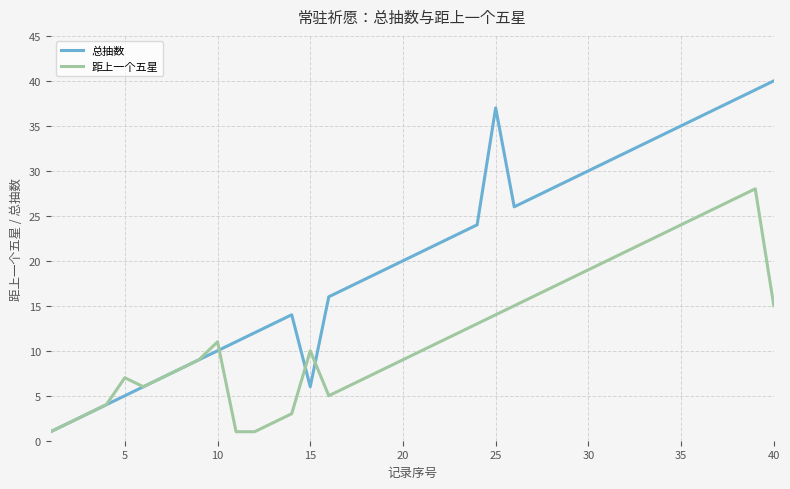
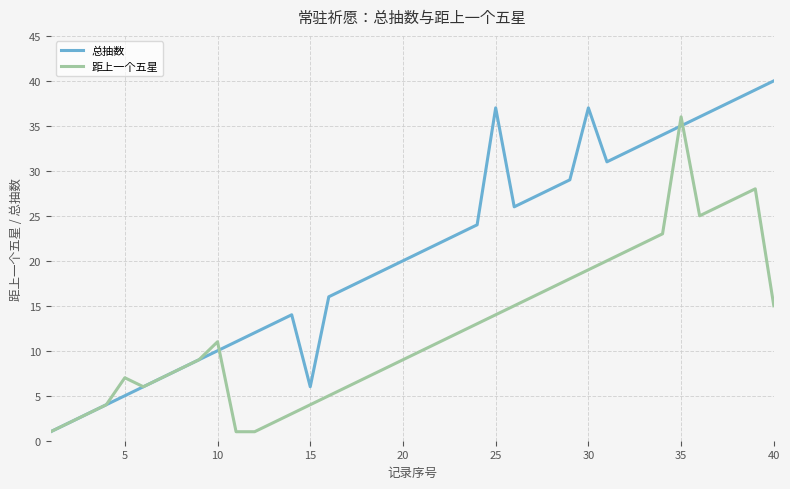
  {
    "总抽数": {
      "5": 5,
      "10": 10,
      "15": 6,
      "20": 20,
      "25": 37,
-     "30": 30,
+     "30": 37,
      "35": 35,
      "40": 40
    },
    "距上一个五星": {
      "5": 7,
      "10": 11,
-     "15": 10,
+     "15": 4,
      "20": 9,
      "25": 14,
      "30": 19,
-     "35": 24,
+     "35": 36,
      "40": 15
    }
  }
